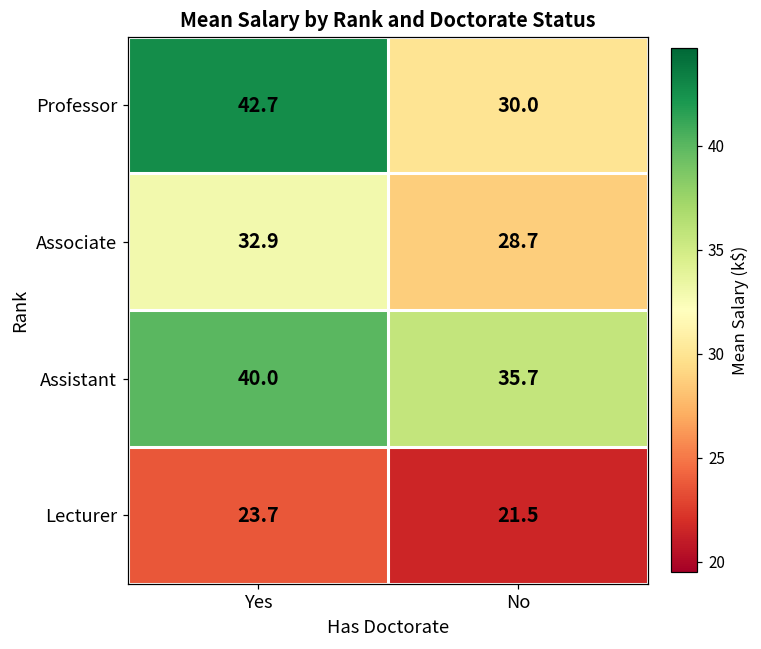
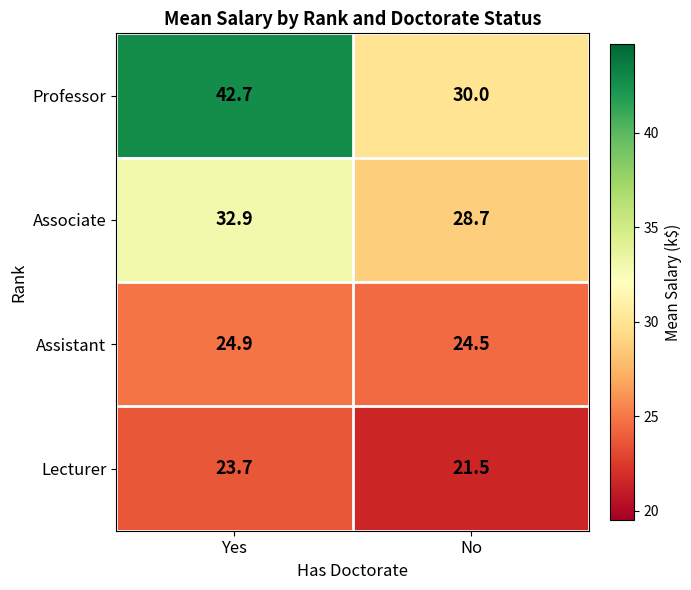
  {
    "Professor": {
      "Yes": 42.7,
      "No": 30.0
    },
    "Associate": {
      "Yes": 32.9,
      "No": 28.7
    },
    "Assistant": {
-     "Yes": 40.0,
-     "No": 35.7
+     "Yes": 24.9,
+     "No": 24.5
    },
    "Lecturer": {
      "Yes": 23.7,
      "No": 21.5
    }
  }
